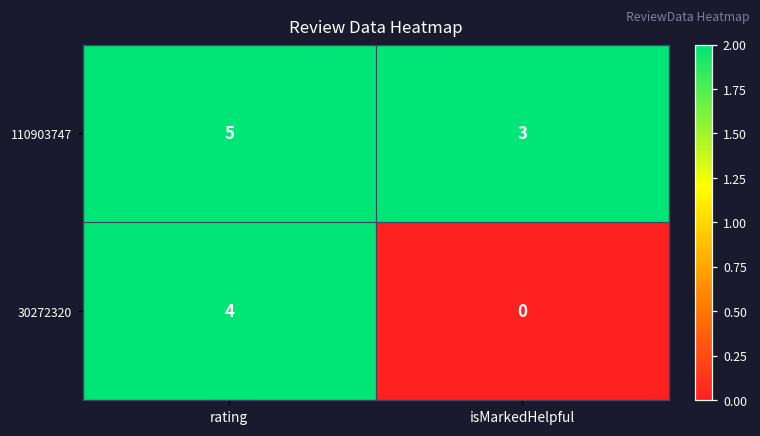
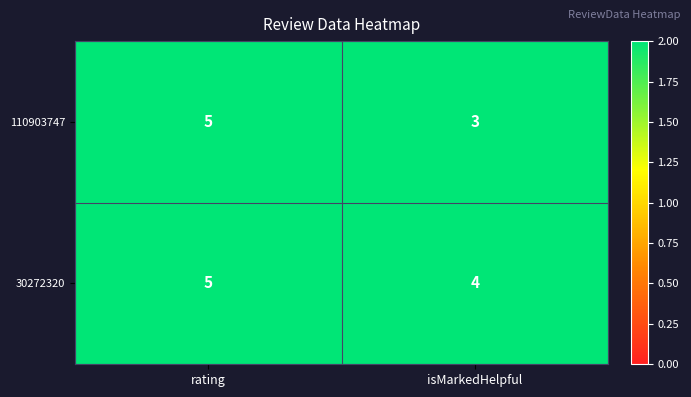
  {
    "110903747": {
      "rating": 5,
      "isMarkedHelpful": 3
    },
    "30272320": {
-     "rating": 4,
-     "isMarkedHelpful": 0
+     "rating": 5,
+     "isMarkedHelpful": 4
    }
  }
